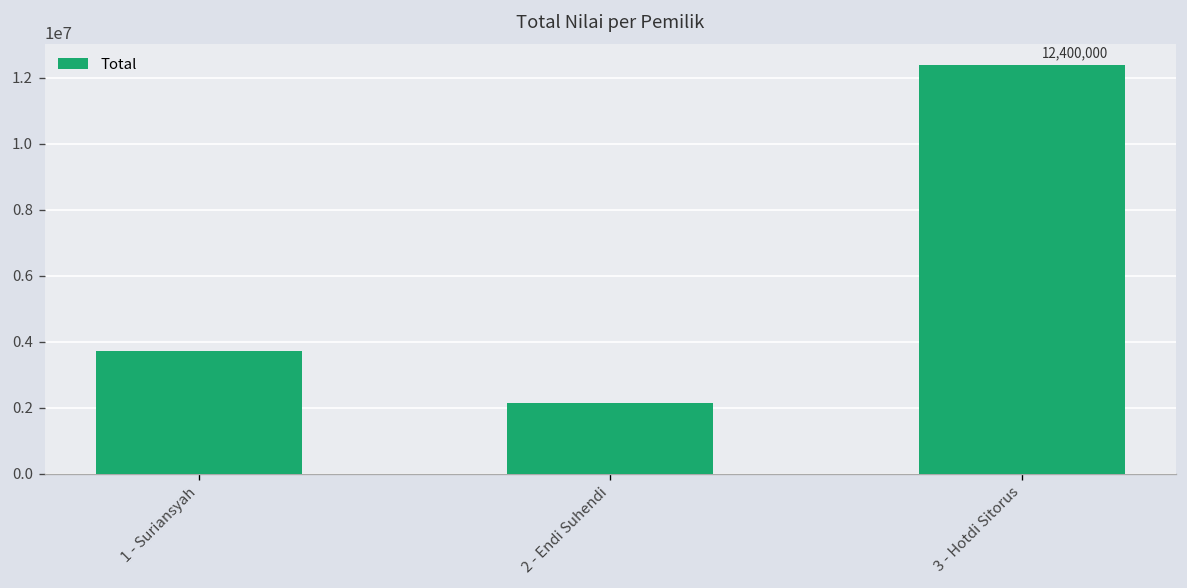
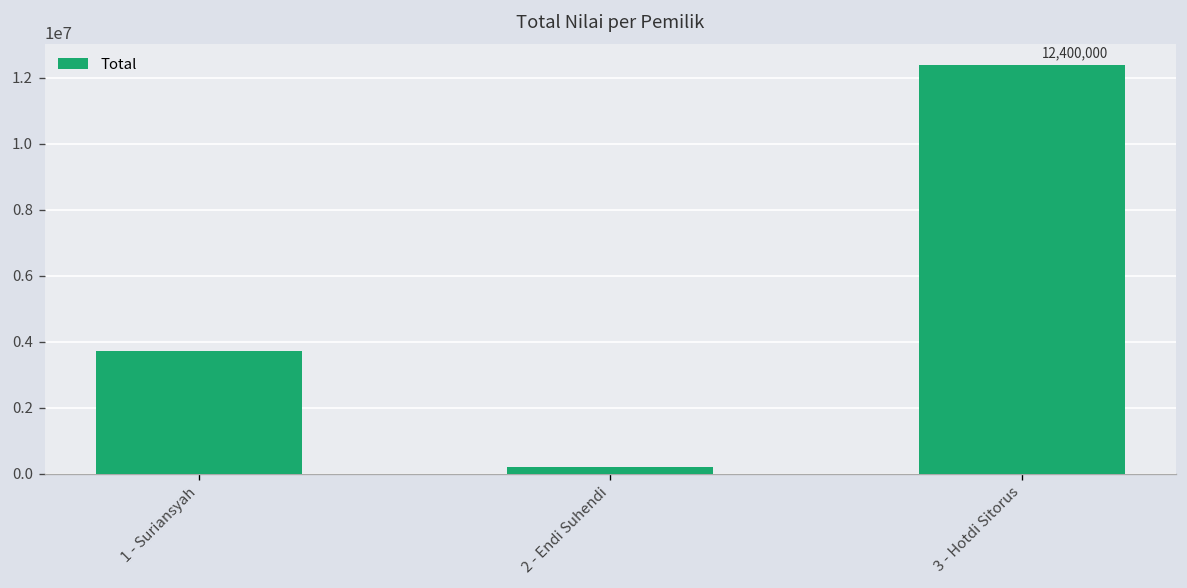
  {
    "1 - Suriansyah": 3700000,
-   "2 - Endi Suhendi": 2200000
+   "2 - Endi Suhendi": 200000
  }
